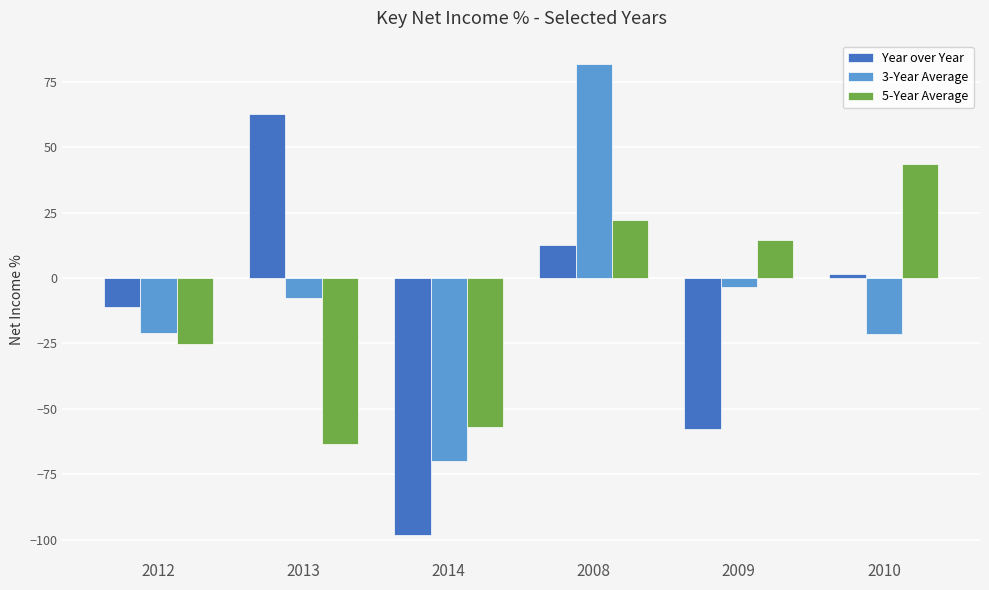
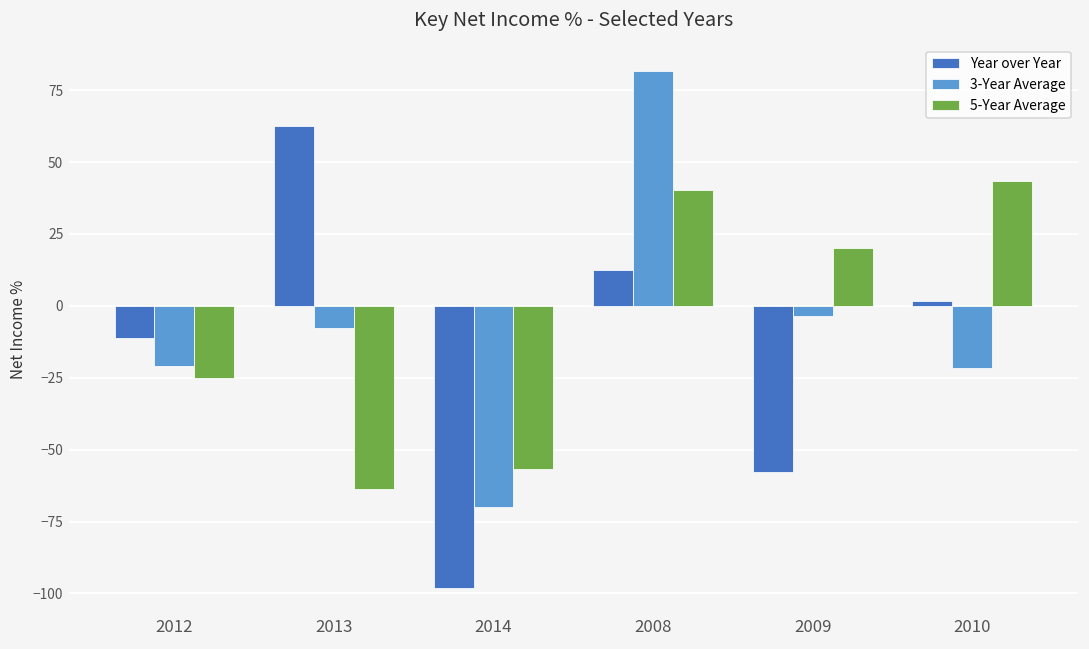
  {
    "5-Year Average": {
      "2012": -25,
      "2013": -64,
      "2014": -57,
-     "2008": 22,
-     "2009": 14,
+     "2008": 40,
+     "2009": 20,
      "2010": 44
    }
  }
